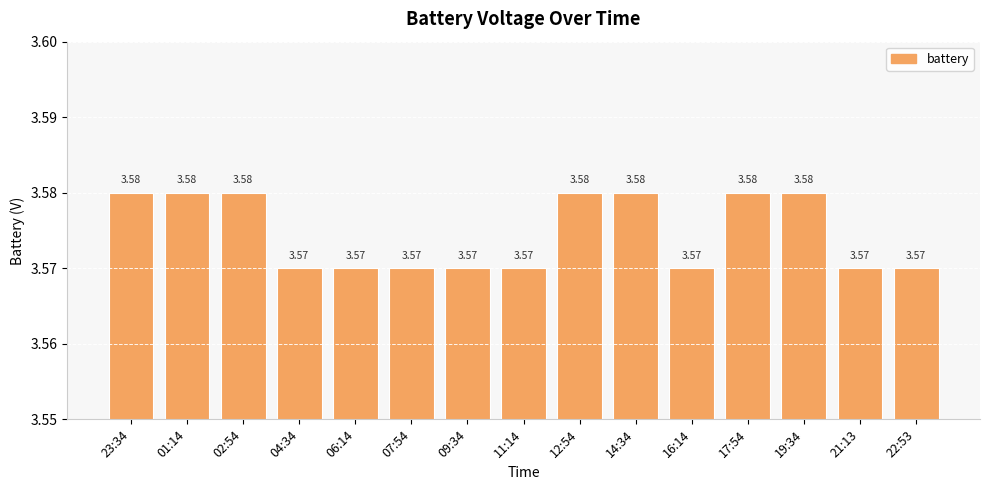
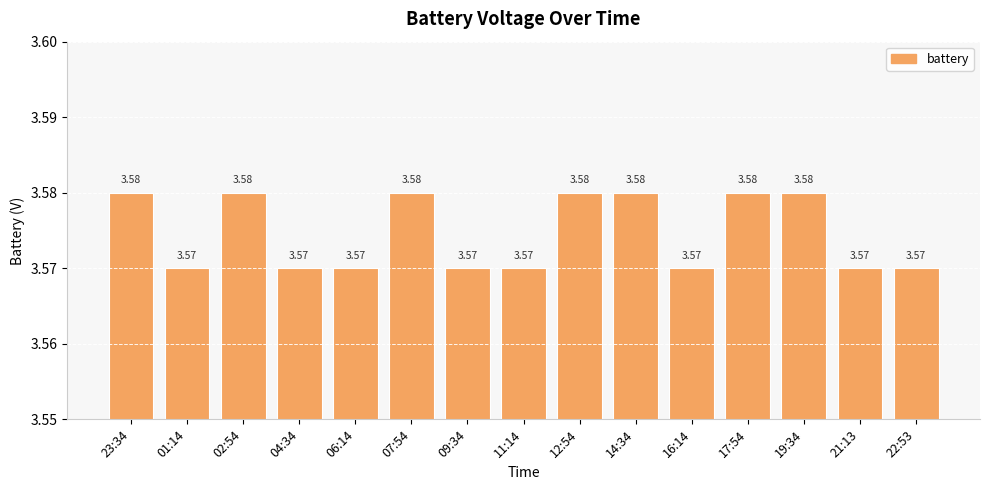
  {
    "23:34": 3.58,
-   "01:14": 3.58,
+   "01:14": 3.57,
    "02:54": 3.58,
    "04:34": 3.57,
    "06:14": 3.57,
-   "07:54": 3.57,
+   "07:54": 3.58,
    "09:34": 3.57,
    "11:14": 3.57,
    "12:54": 3.58,
    "14:34": 3.58,
    "16:14": 3.57,
    "17:54": 3.58,
    "19:34": 3.58,
    "21:13": 3.57,
    "22:53": 3.57
  }
